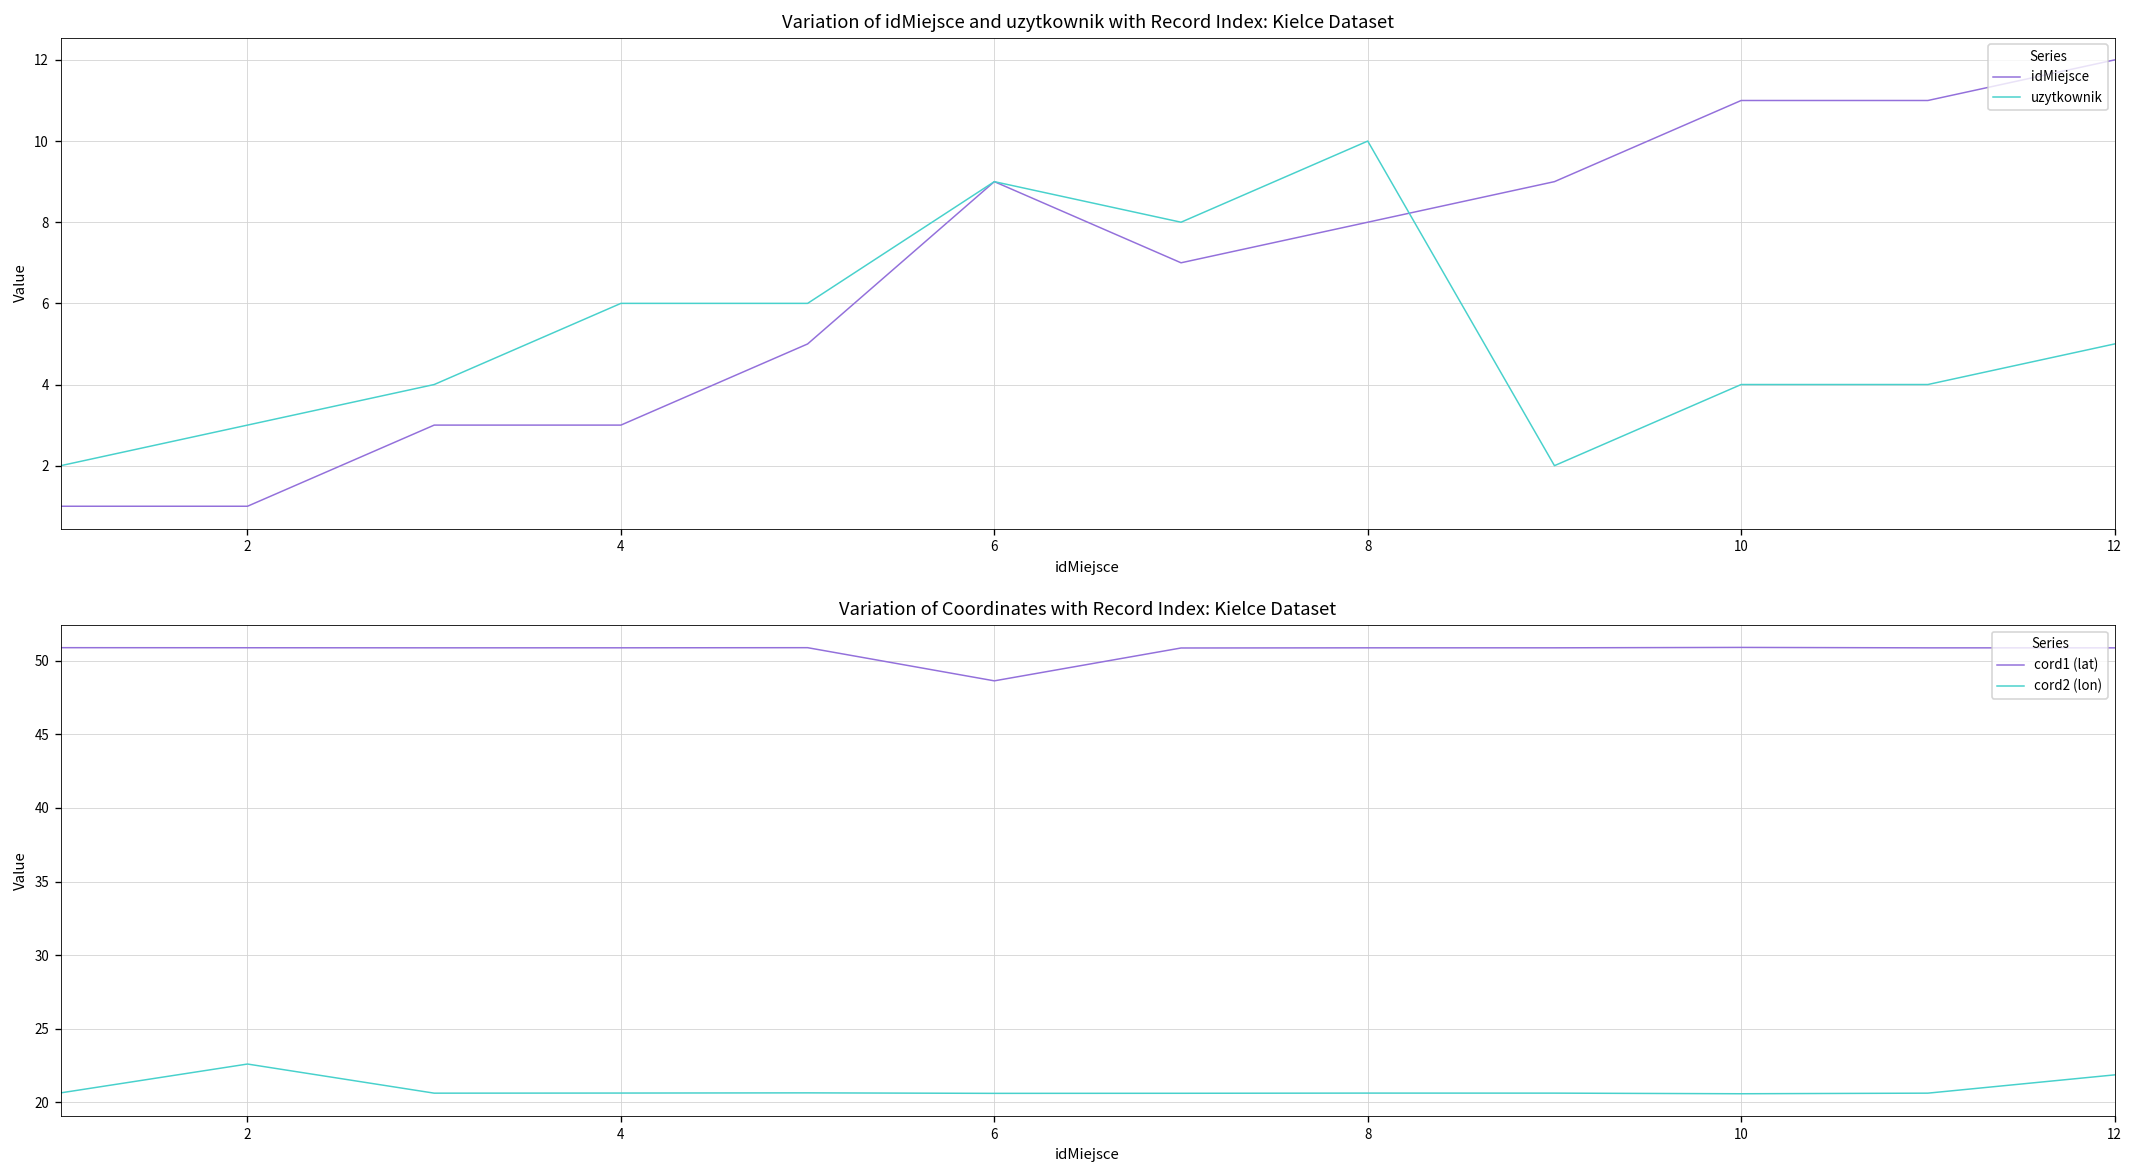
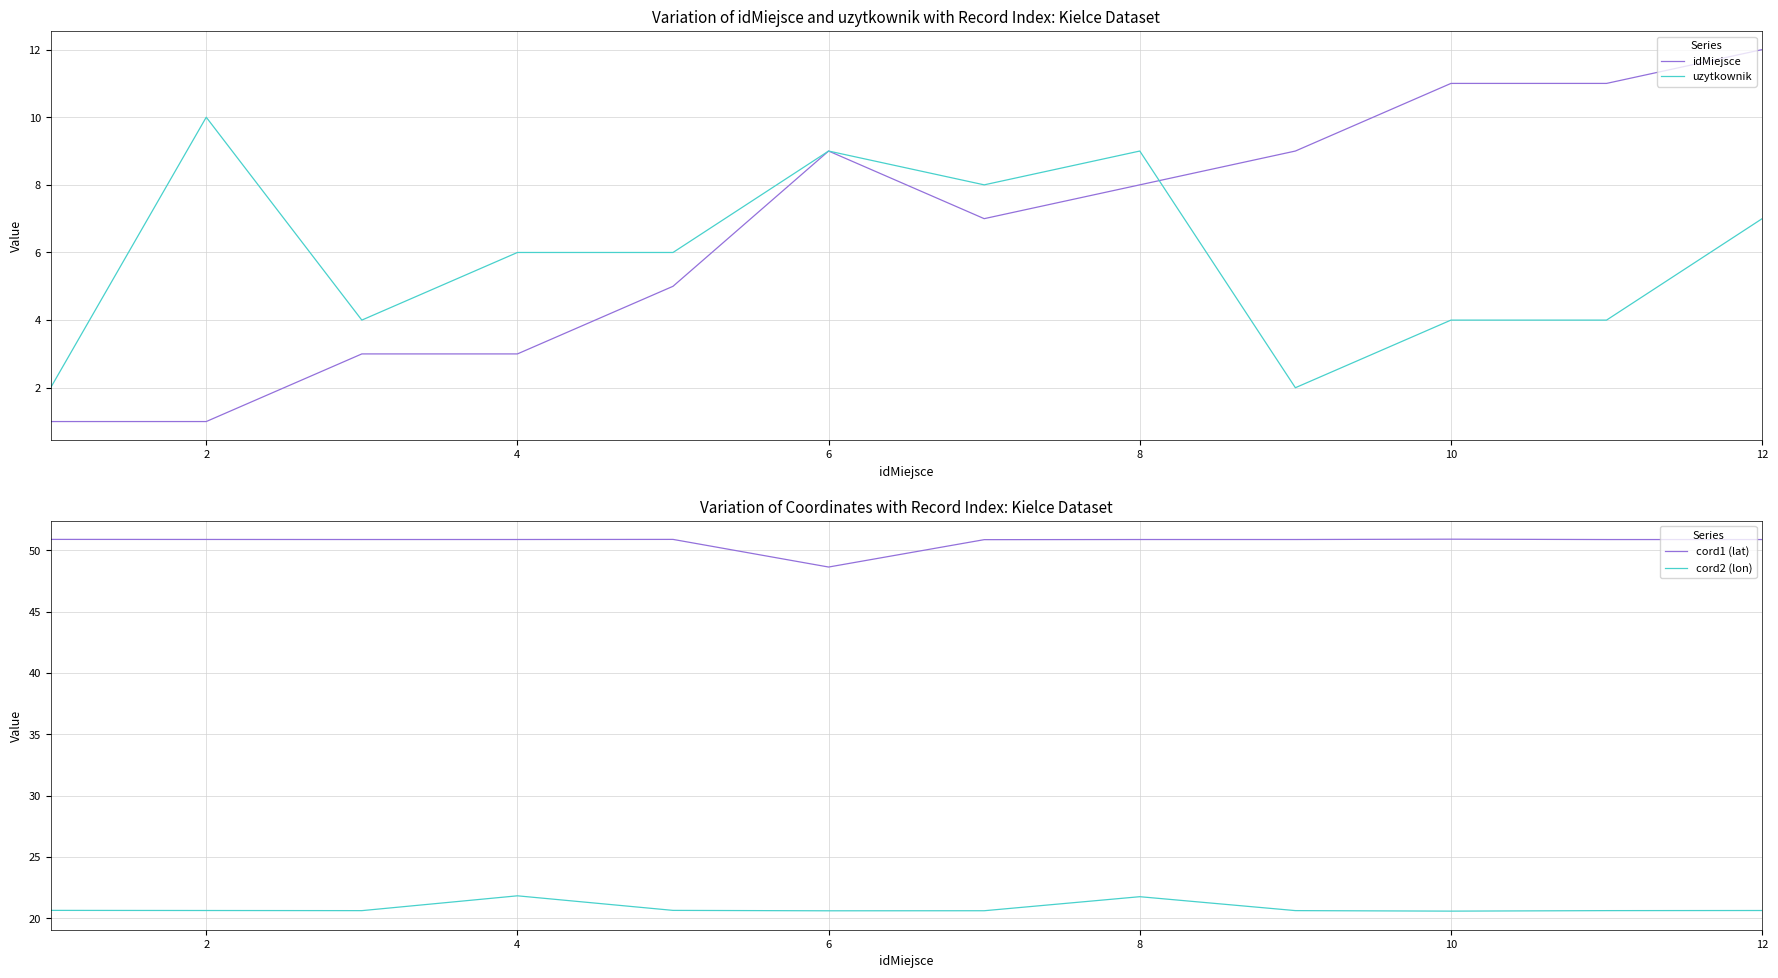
  {
    "Variation of idMiejsce and uzytkownik with Record Index: Kielce Dataset": {
      "idMiejsce": {
        "2": 1,
        "4": 3,
        "8": 8,
        "10": 11,
        "12": 12
      },
      "uzytkownik": {
-       "2": 3,
+       "2": 10,
        "4": 6,
-       "8": 10,
+       "8": 9,
        "10": 4,
-       "12": 5
+       "12": 7
      }
    },
    "Variation of Coordinates with Record Index: Kielce Dataset": {
      "cord1 (lat)": {
        "2": 50.9,
        "4": 50.9,
        "6": 48.6,
        "8": 50.9,
        "10": 50.9,
        "12": 50.9
      },
      "cord2 (lon)": {
-       "2": 22.6,
-       "4": 20.6,
+       "2": 20.6,
+       "4": 21.8,
        "6": 20.6,
-       "8": 20.6,
+       "8": 21.8,
        "10": 20.6,
-       "12": 21.9
+       "12": 20.6
      }
    }
  }
